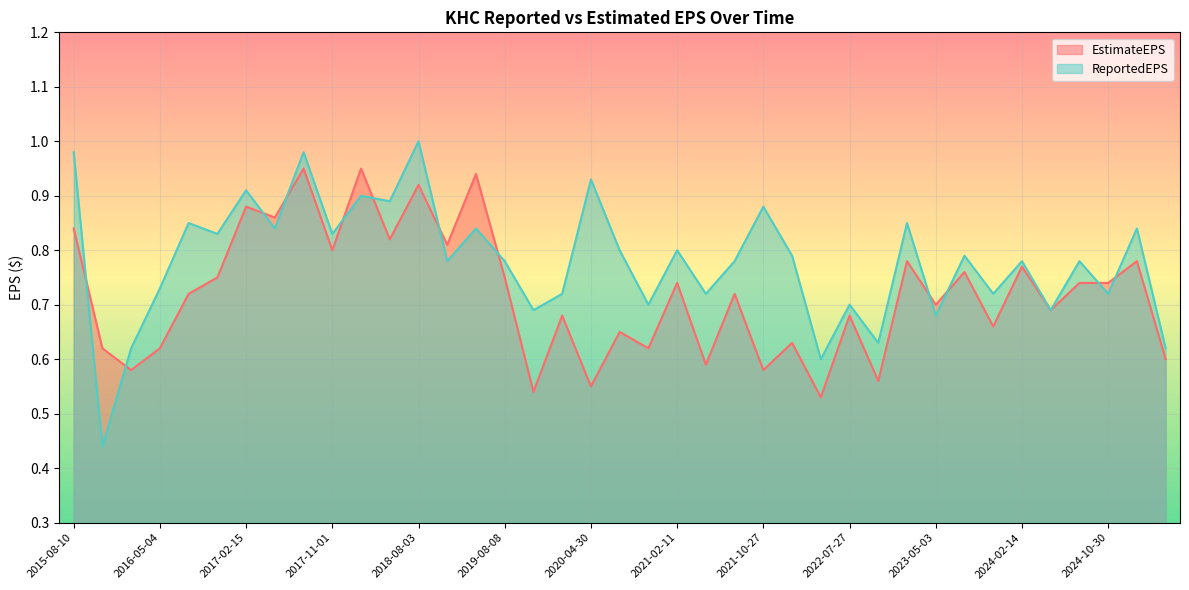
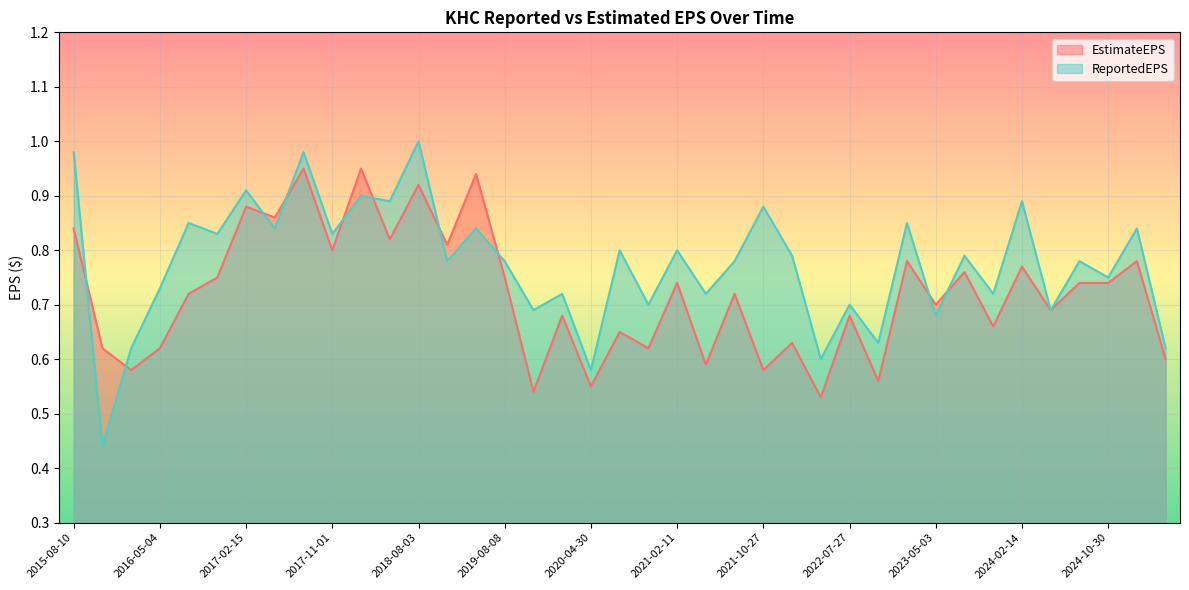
  {
    "EstimateEPS": {
      "2015-08-10": 0.84,
      "2016-05-04": 0.62,
      "2017-02-15": 0.88,
      "2017-11-01": 0.80,
      "2018-08-03": 0.92,
      "2019-08-08": 0.75,
      "2020-04-30": 0.55,
      "2021-02-11": 0.74,
      "2021-10-27": 0.58,
      "2022-07-27": 0.68,
      "2023-05-03": 0.70,
      "2024-02-14": 0.77,
      "2024-10-30": 0.74
    },
    "ReportedEPS": {
      "2015-08-10": 0.98,
      "2016-05-04": 0.73,
      "2017-02-15": 0.91,
      "2017-11-01": 0.83,
      "2018-08-03": 1.00,
      "2019-08-08": 0.78,
-     "2020-04-30": 0.93,
+     "2020-04-30": 0.58,
      "2021-02-11": 0.80,
      "2021-10-27": 0.88,
      "2022-07-27": 0.70,
      "2023-05-03": 0.68,
-     "2024-02-14": 0.78,
-     "2024-10-30": 0.72
+     "2024-02-14": 0.89,
+     "2024-10-30": 0.75
    }
  }
